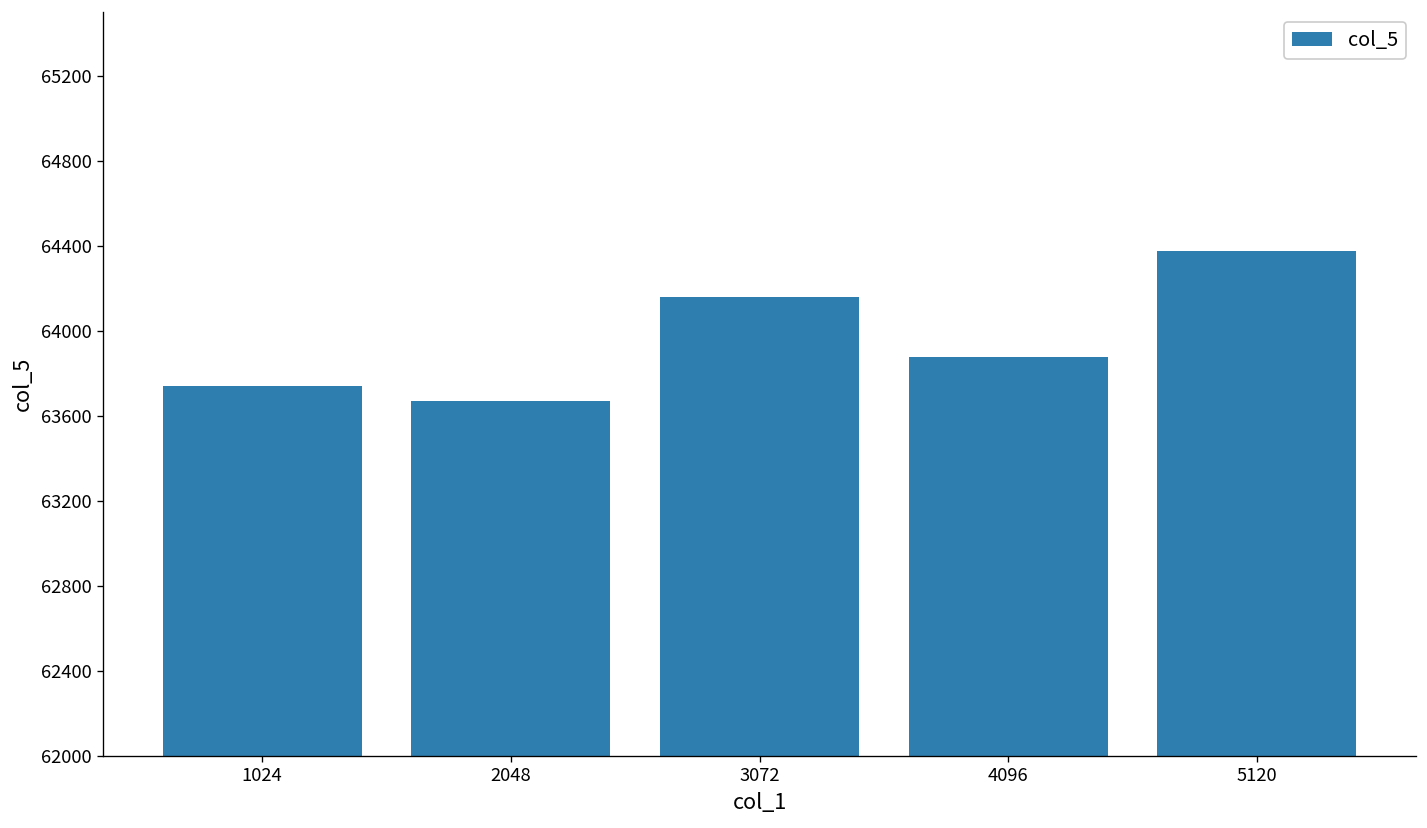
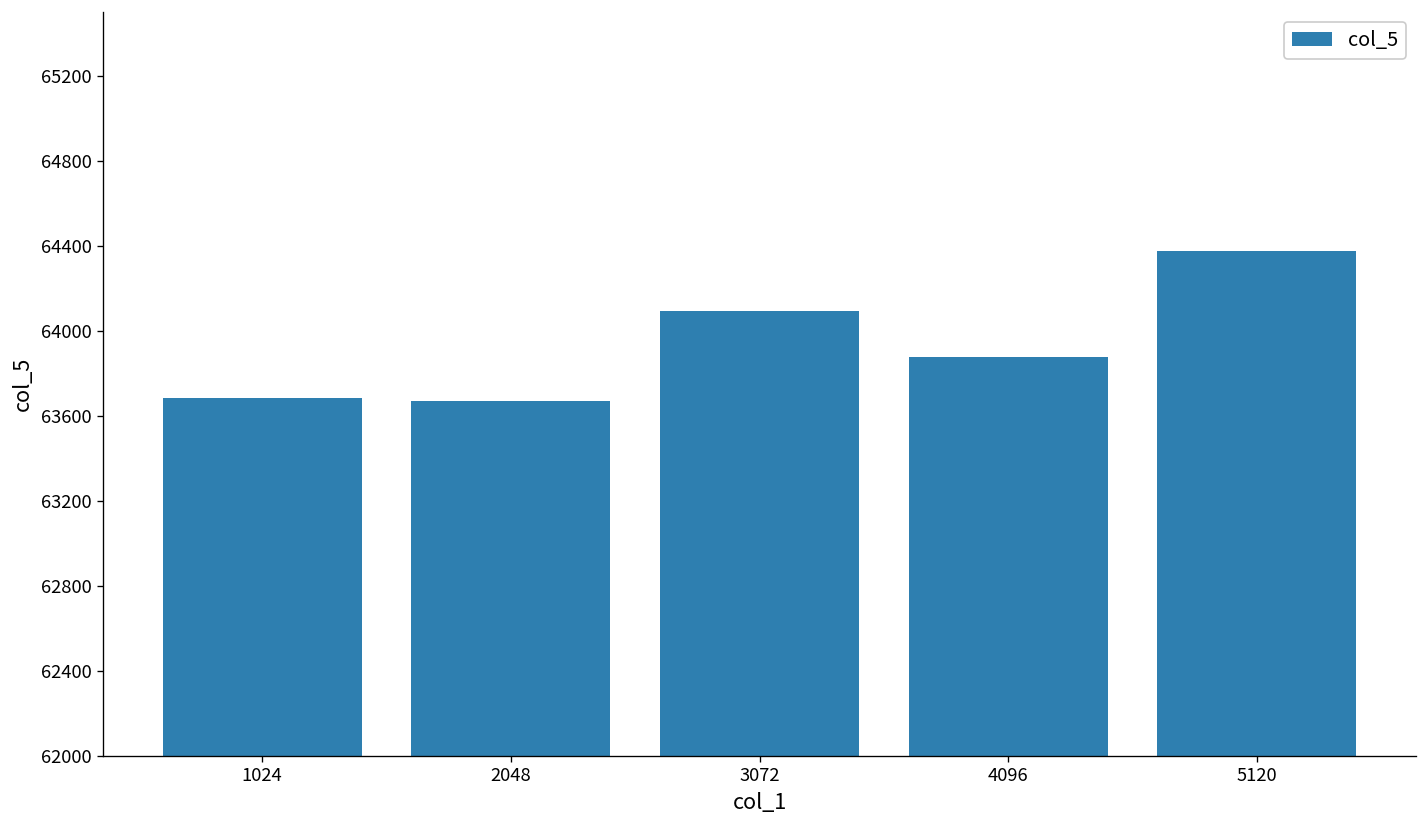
  {
-   "1024": 63740,
+   "1024": 63680,
    "2048": 63670,
-   "3072": 64160,
+   "3072": 64100,
    "4096": 63880,
    "5120": 64380
  }
